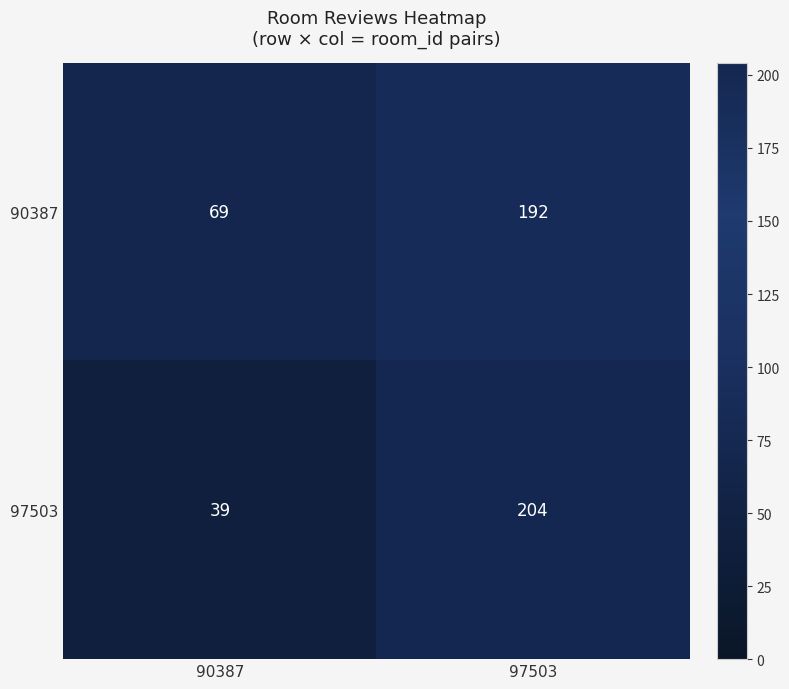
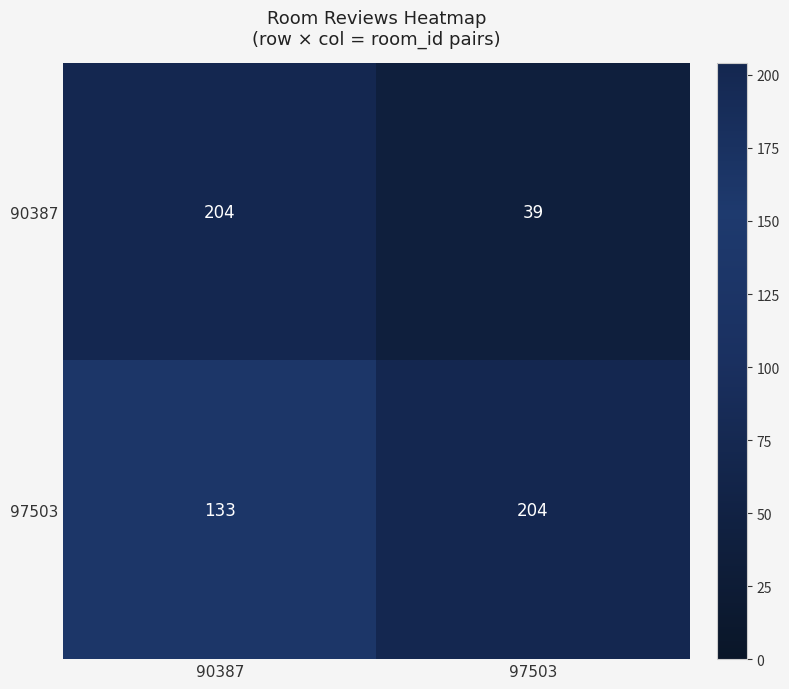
  {
    "90387": {
-     "90387": 69,
-     "97503": 192
+     "90387": 204,
+     "97503": 39
    },
    "97503": {
-     "90387": 39,
+     "90387": 133,
      "97503": 204
    }
  }
